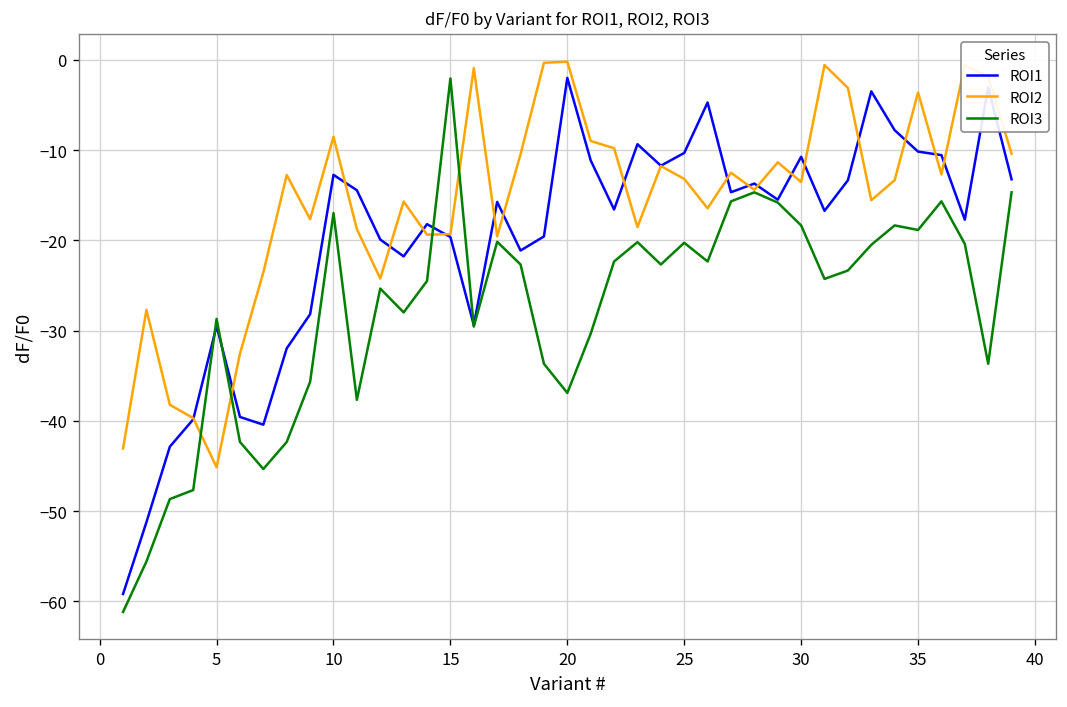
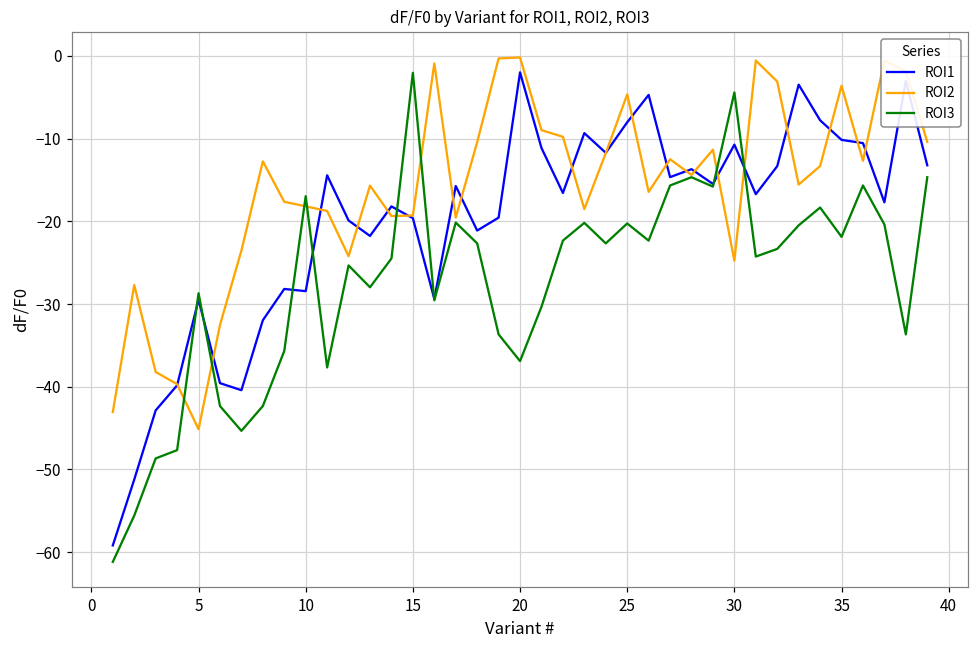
  {
    "ROI1": {
      "5": -29,
-     "10": -13,
+     "10": -28,
      "20": -2,
-     "25": -10,
+     "25": -8,
      "30": -11,
      "35": -10
    },
    "ROI2": {
      "5": -45,
-     "10": -9,
+     "10": -18,
      "20": 0,
-     "25": -13,
-     "30": -14,
+     "25": -5,
+     "30": -25,
      "35": -4
    },
    "ROI3": {
      "5": -29,
      "10": -17,
      "15": -2,
      "20": -37,
      "25": -20,
-     "30": -18,
-     "35": -19
+     "30": -4,
+     "35": -22
    }
  }
